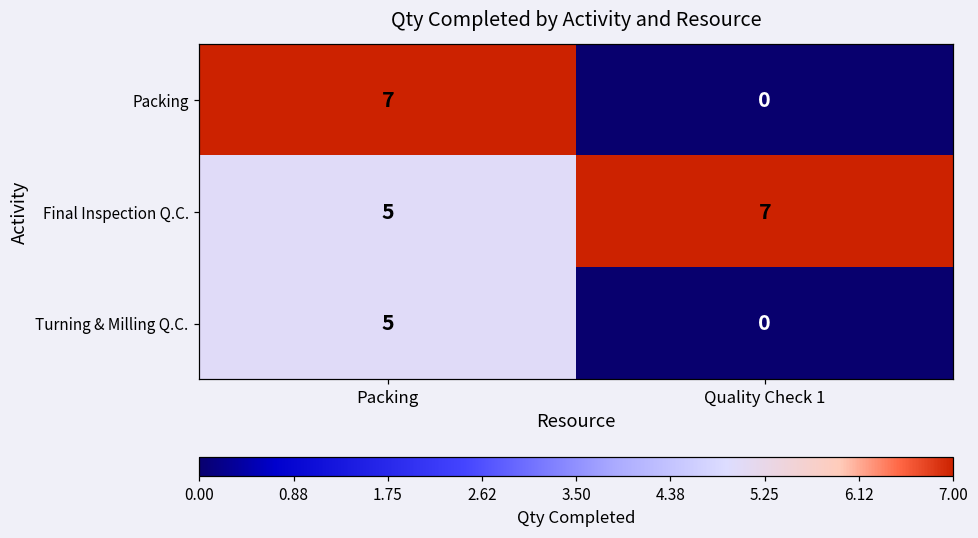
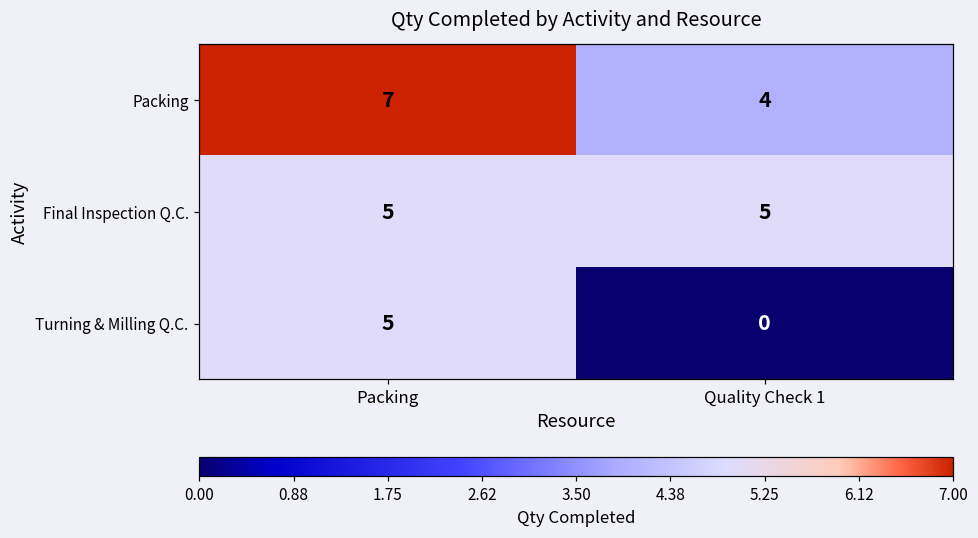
  {
    "Packing": {
      "Packing": 7,
-     "Quality Check 1": 0
+     "Quality Check 1": 4
    },
    "Final Inspection Q.C.": {
      "Packing": 5,
-     "Quality Check 1": 7
+     "Quality Check 1": 5
    },
    "Turning & Milling Q.C.": {
      "Packing": 5,
      "Quality Check 1": 0
    }
  }
